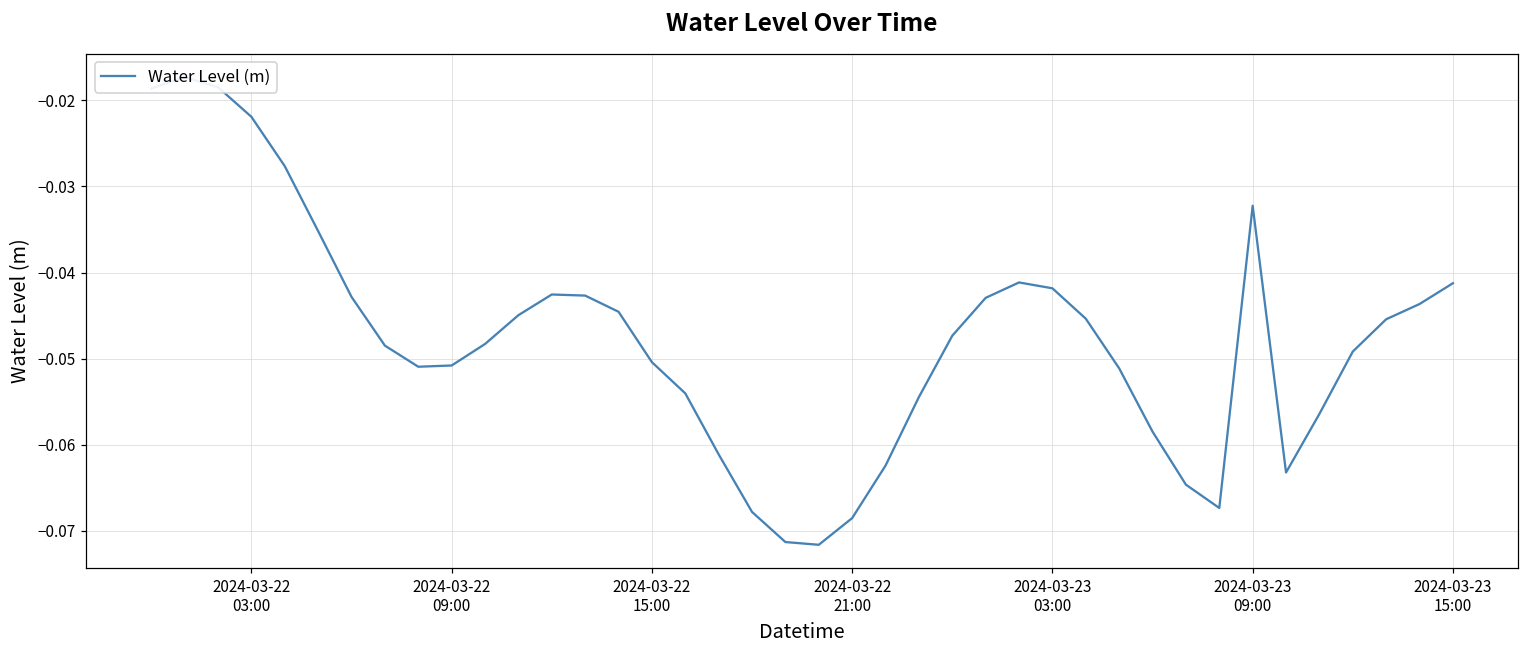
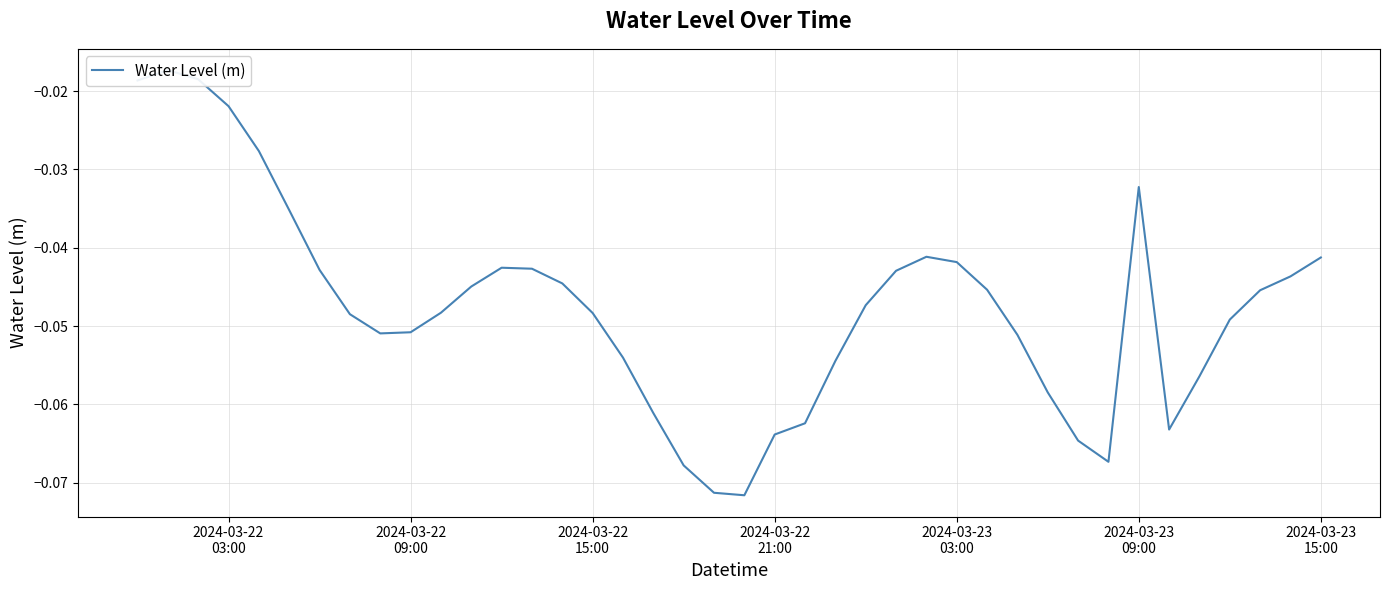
  {
    "2024-03-22 03:00": -0.022,
    "2024-03-22 09:00": -0.051,
-   "2024-03-22 15:00": -0.050,
-   "2024-03-22 21:00": -0.069,
+   "2024-03-22 15:00": -0.048,
+   "2024-03-22 21:00": -0.064,
    "2024-03-23 03:00": -0.042,
    "2024-03-23 09:00": -0.032,
    "2024-03-23 15:00": -0.041
  }
